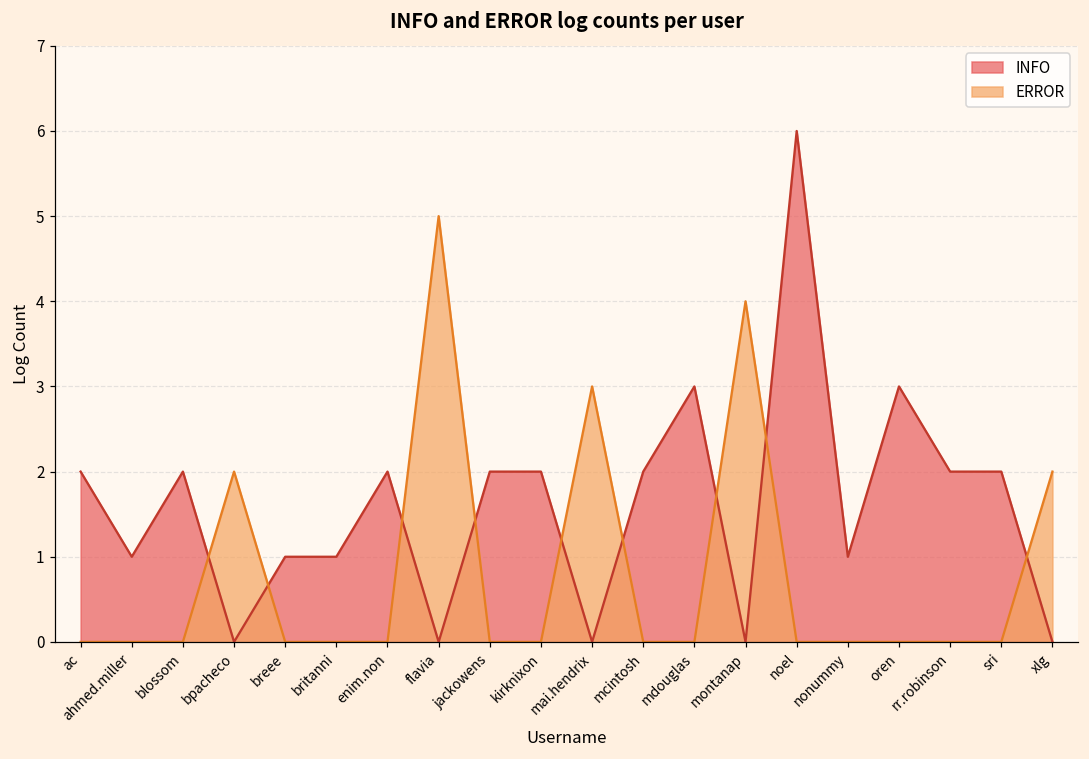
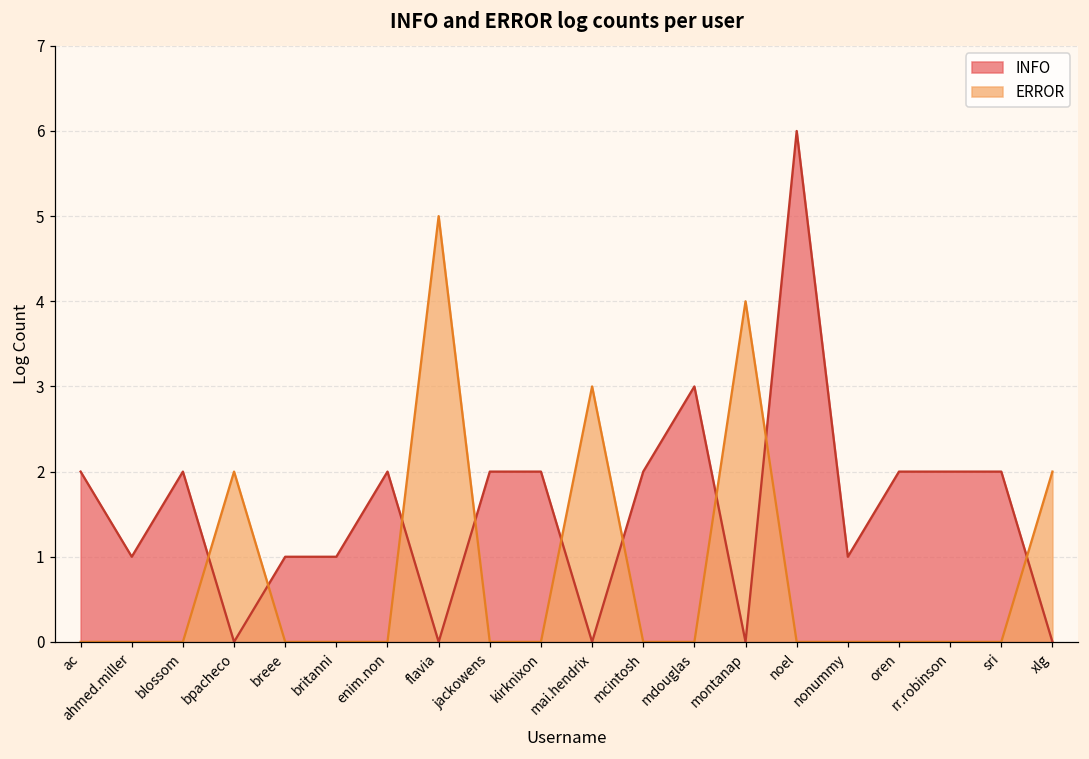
  {
    "INFO": {
      "ac": 2,
      "ahmed.miller": 1,
      "blossom": 2,
      "bpacheco": 0,
      "breee": 1,
      "britanni": 1,
      "enim.non": 2,
      "flavia": 0,
      "jackowens": 2,
      "kirknixon": 2,
      "mai.hendrix": 0,
      "mcintosh": 2,
      "mdouglas": 3,
      "montanap": 0,
      "noel": 6,
      "nonummy": 1,
-     "oren": 3,
+     "oren": 2,
      "rr.robinson": 2,
      "sri": 2,
      "xlg": 0
    },
    "ERROR": {
      "ac": 0,
      "ahmed.miller": 0,
      "blossom": 0,
      "bpacheco": 2,
      "breee": 0,
      "britanni": 0,
      "enim.non": 0,
      "flavia": 5,
      "jackowens": 0,
      "kirknixon": 0,
      "mai.hendrix": 3,
      "mcintosh": 0,
      "mdouglas": 0,
      "montanap": 4,
      "noel": 0,
      "nonummy": 0,
      "oren": 0,
      "rr.robinson": 0,
      "sri": 0,
      "xlg": 2
    }
  }
